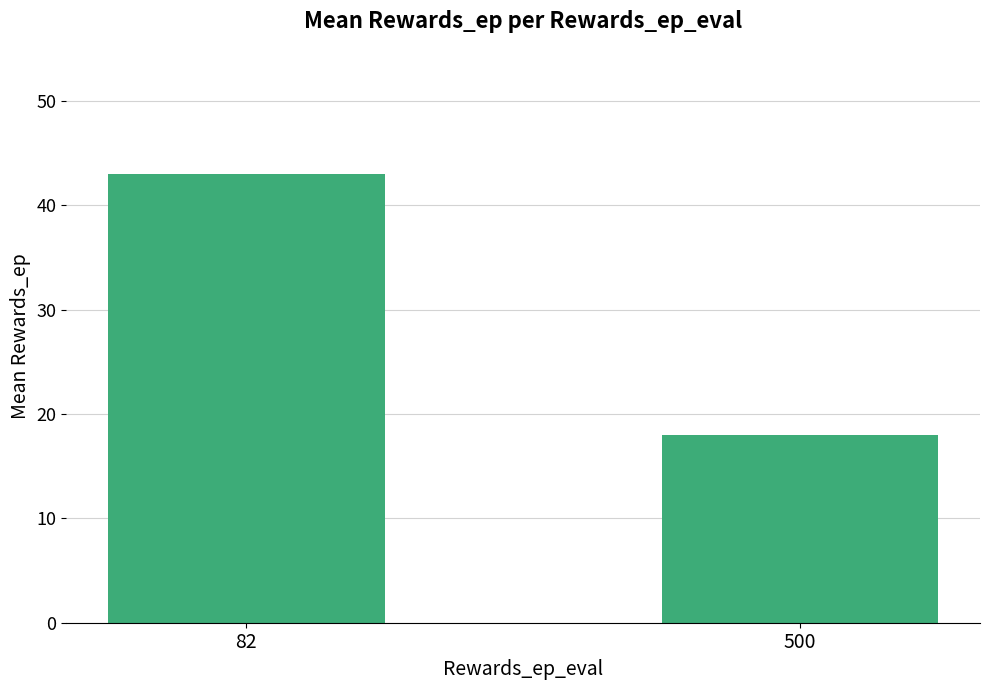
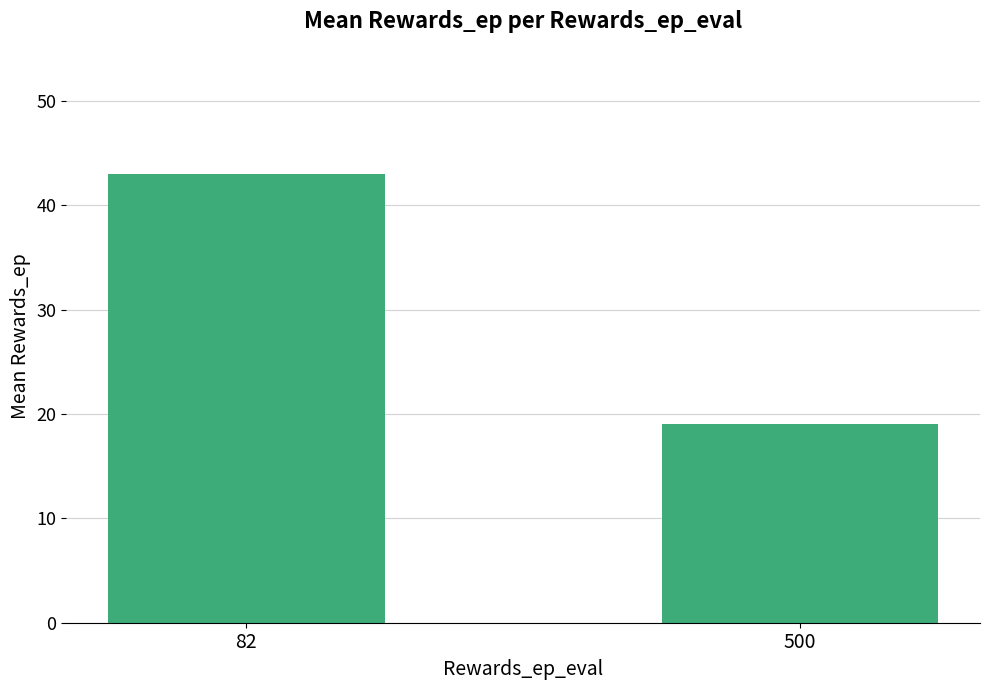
  {
    "82": 43,
-   "500": 18
+   "500": 19
  }
